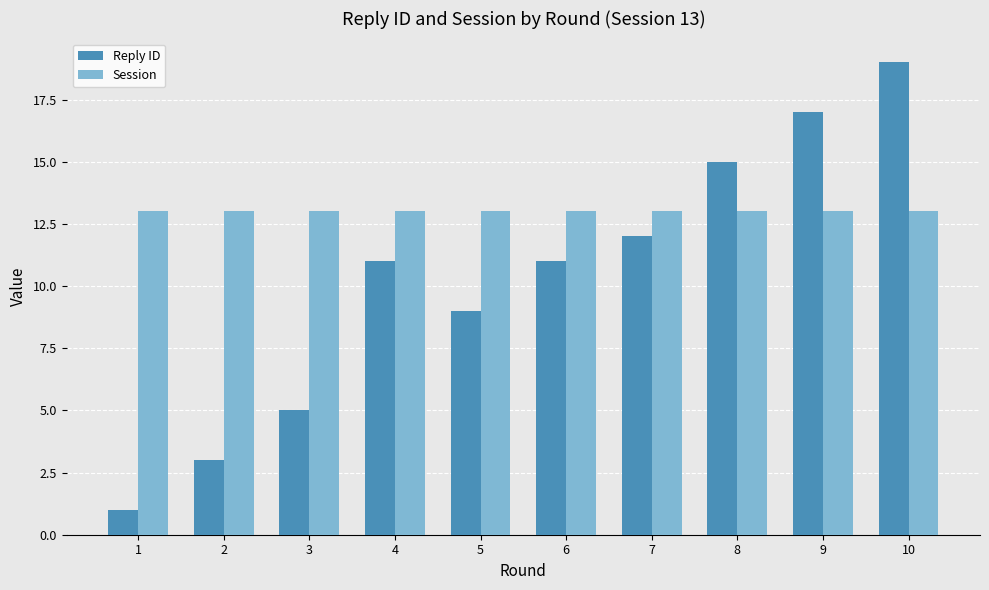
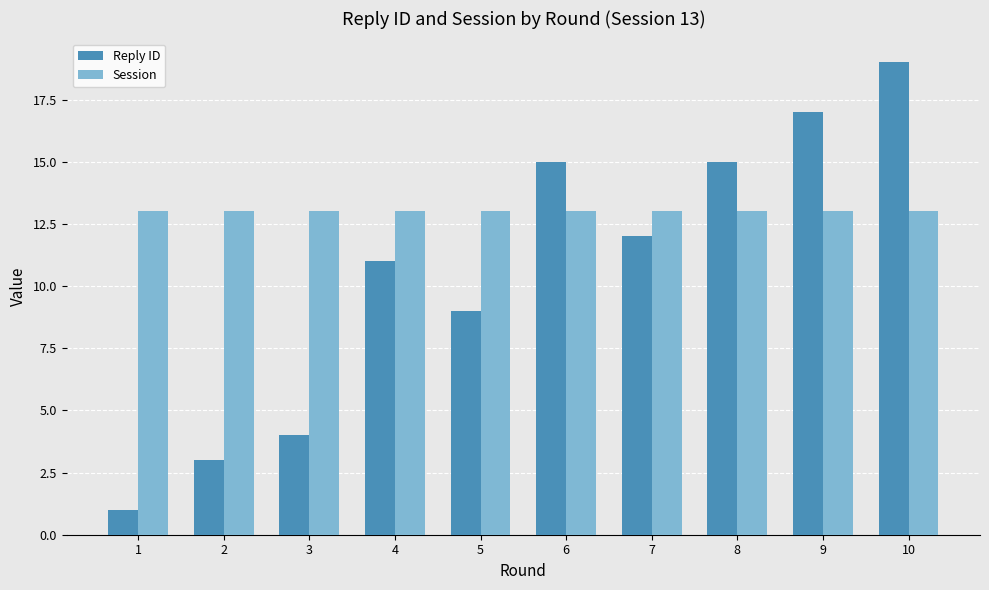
  {
    "Reply ID": {
      "1": 1,
      "2": 3,
-     "3": 5,
+     "3": 4,
      "4": 11,
      "5": 9,
-     "6": 11,
+     "6": 15,
      "7": 12,
      "8": 15,
      "9": 17,
      "10": 19
    },
    "Session": {
      "1": 13,
      "2": 13,
      "3": 13,
      "4": 13,
      "5": 13,
      "6": 13,
      "7": 13,
      "8": 13,
      "9": 13,
      "10": 13
    }
  }
